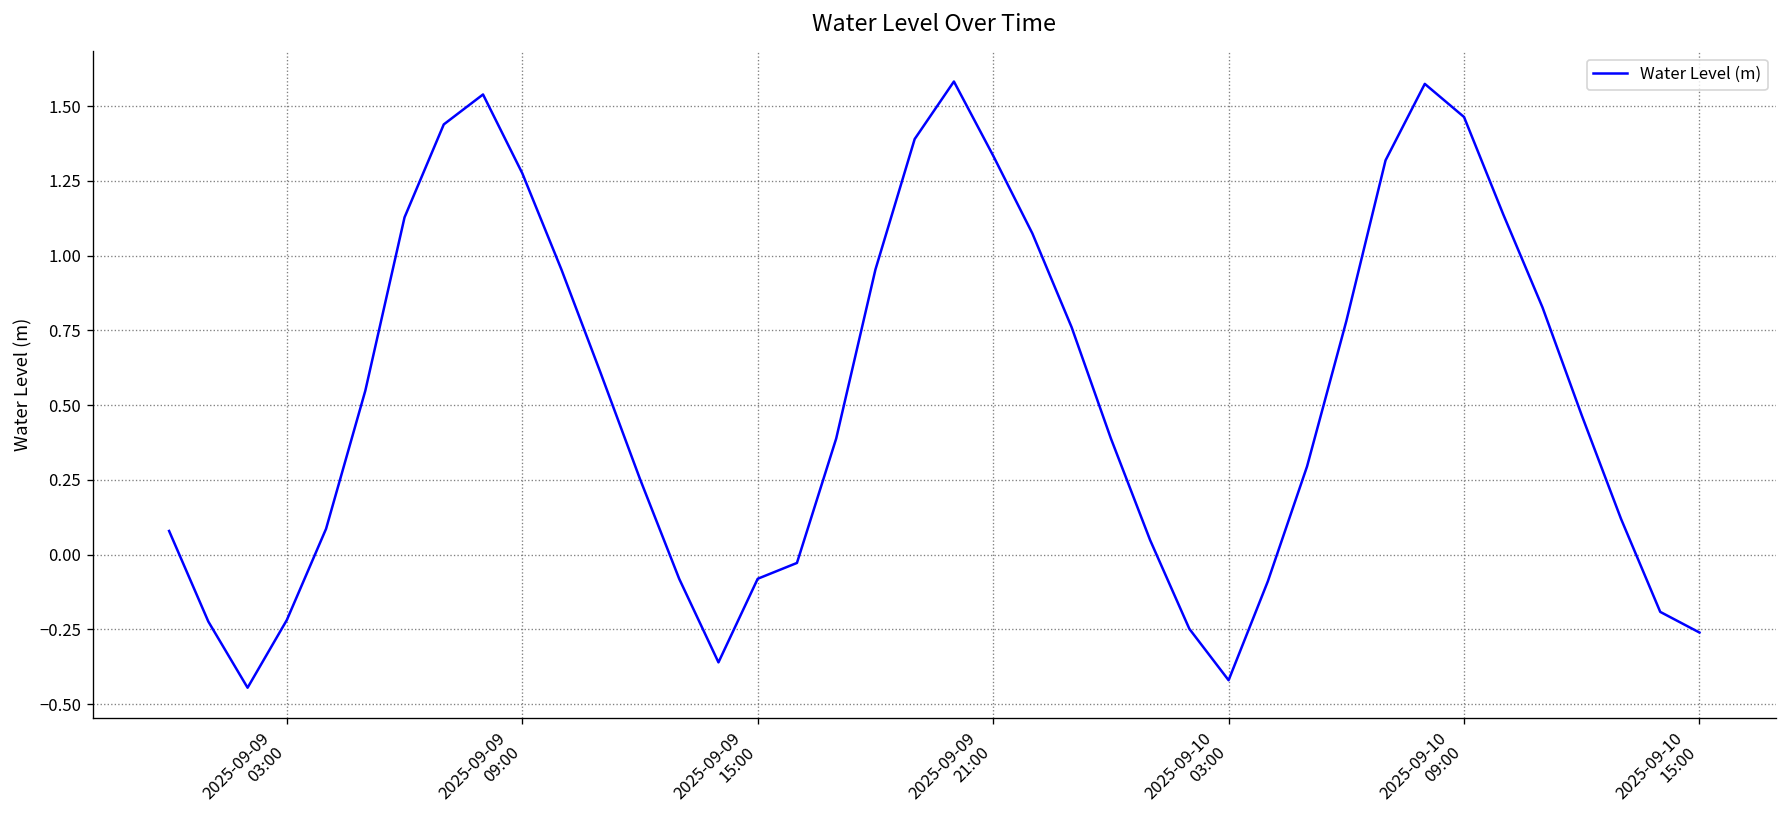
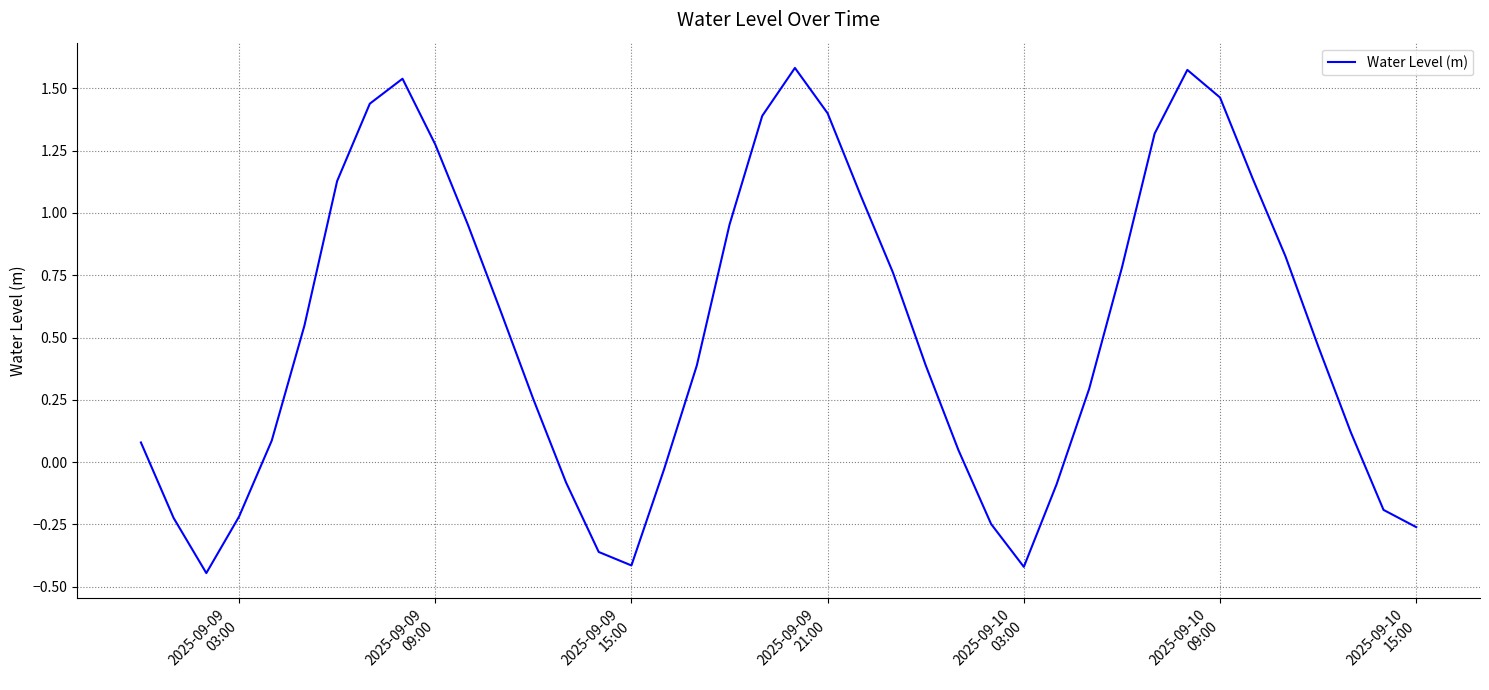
  {
    "2025-09-09 03:00": -0.22,
    "2025-09-09 09:00": 1.28,
-   "2025-09-09 15:00": -0.08,
-   "2025-09-09 21:00": 1.33,
+   "2025-09-09 15:00": -0.41,
+   "2025-09-09 21:00": 1.40,
    "2025-09-10 03:00": -0.42,
    "2025-09-10 09:00": 1.46,
    "2025-09-10 15:00": -0.26
  }
